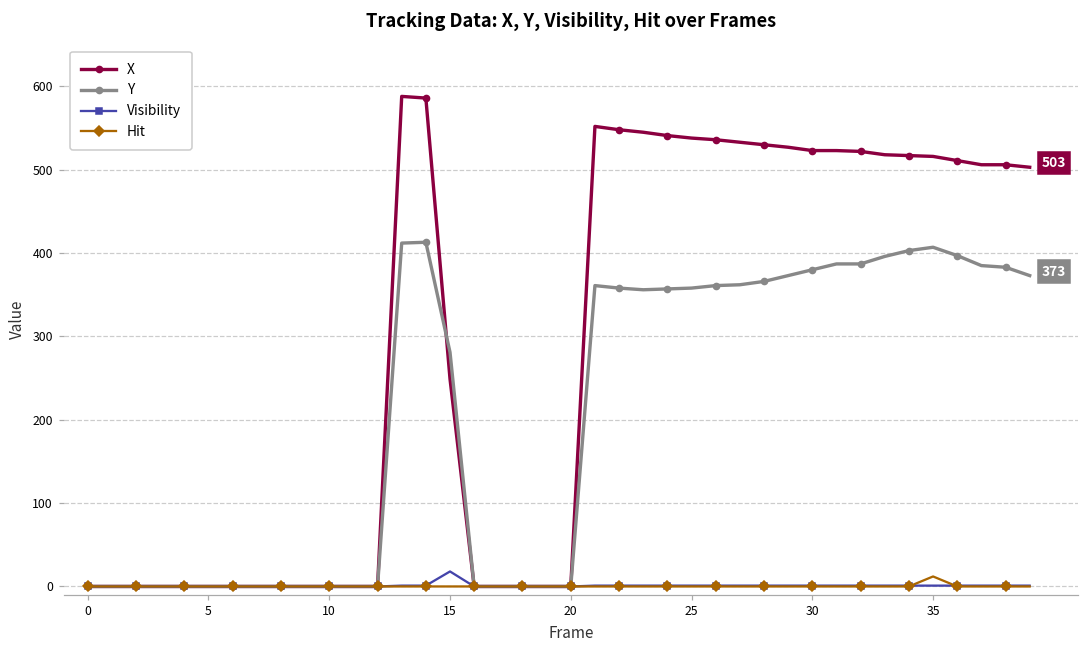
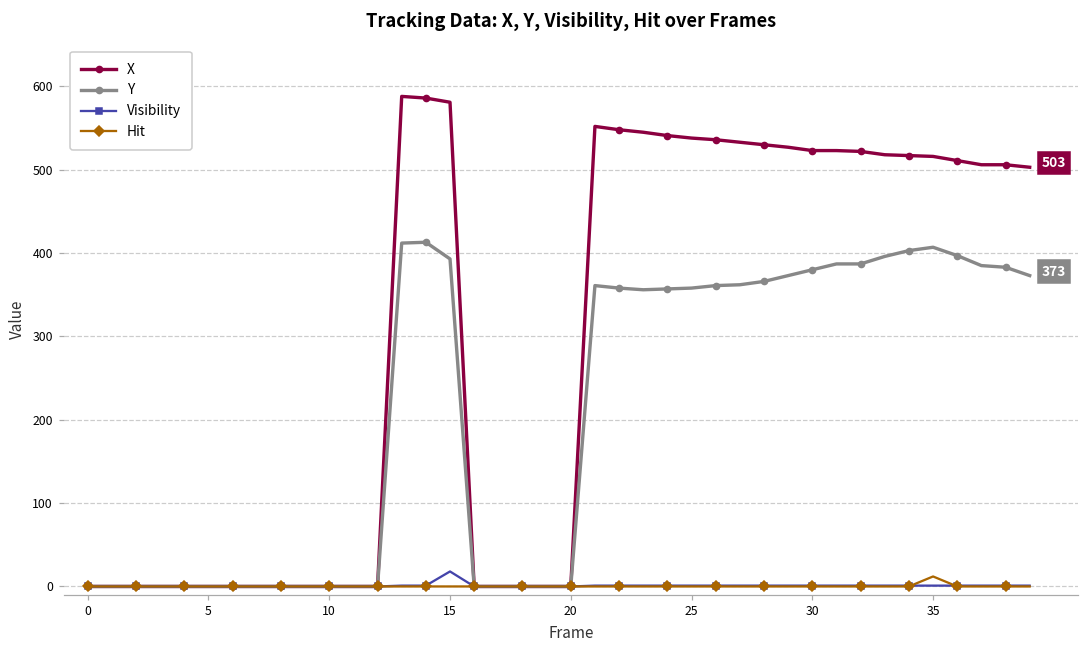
  {
    "X": {
-     "15": 250,
+     "15": 580,
      "25": 540,
      "30": 520,
      "35": 520
    },
    "Y": {
-     "15": 280,
+     "15": 390,
      "25": 360,
      "30": 380,
      "35": 410
    },
    "Visibility": {
      "15": 20,
      "35": 0
    },
    "Hit": {
      "15": 0,
      "35": 10
    }
  }
